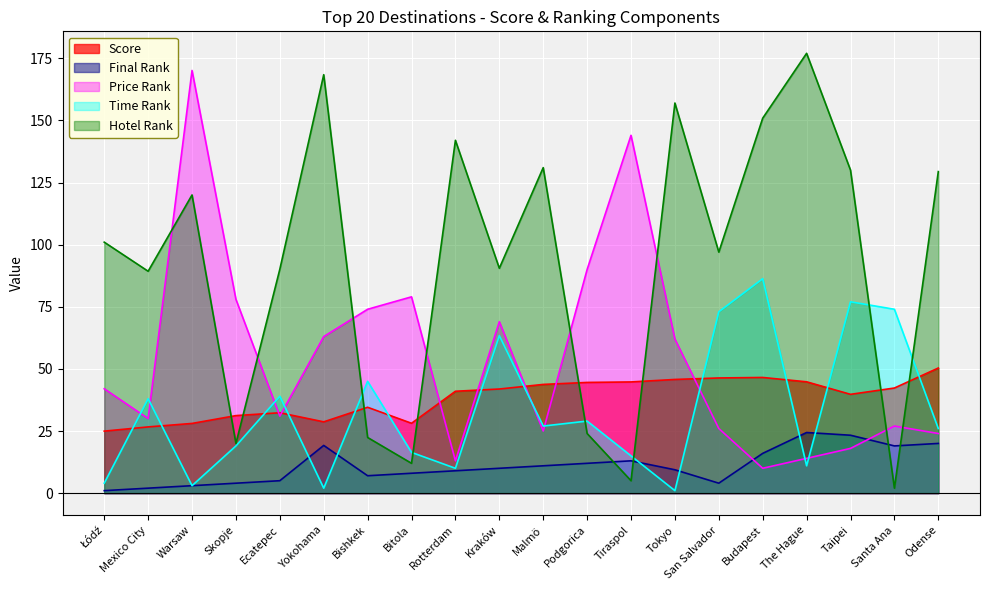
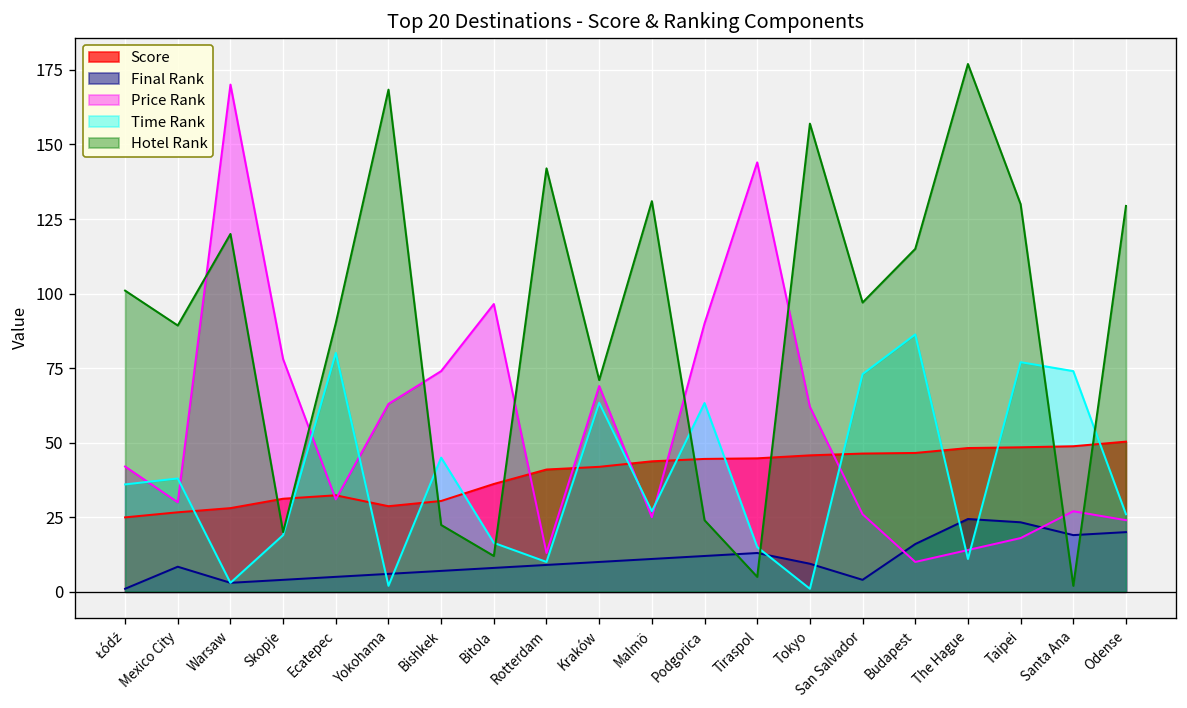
  {
    "Score": {
      "Łódź": 25,
      "Mexico City": 27,
      "Warsaw": 28,
      "Skopje": 31,
      "Ecatepec": 32,
      "Yokohama": 29,
-     "Bishkek": 35,
-     "Bitola": 28,
+     "Bishkek": 30,
+     "Bitola": 36,
      "Rotterdam": 41,
      "Kraków": 42,
      "Malmö": 44,
      "Podgorica": 45,
      "Tiraspol": 45,
      "Tokyo": 46,
      "San Salvador": 46,
      "Budapest": 47,
-     "The Hague": 45,
-     "Taipei": 40,
-     "Santa Ana": 42,
+     "The Hague": 48,
+     "Taipei": 48,
+     "Santa Ana": 49,
      "Odense": 50
    },
    "Final Rank": {
      "Łódź": 1,
-     "Mexico City": 2,
+     "Mexico City": 8,
      "Skopje": 4,
      "Ecatepec": 5,
-     "Yokohama": 19,
+     "Yokohama": 6,
      "Bishkek": 7,
      "Bitola": 8,
      "Kraków": 10,
      "Malmö": 11,
      "Podgorica": 12,
      "Tiraspol": 13,
      "Tokyo": 9,
      "San Salvador": 4,
      "Budapest": 16,
      "The Hague": 24,
      "Taipei": 23,
      "Santa Ana": 19,
      "Odense": 20
    },
    "Price Rank": {
      "Łódź": 42,
      "Mexico City": 30,
      "Warsaw": 170,
      "Skopje": 78,
      "Ecatepec": 31,
      "Yokohama": 63,
      "Bishkek": 74,
-     "Bitola": 79,
+     "Bitola": 97,
      "Rotterdam": 13,
      "Kraków": 69,
      "Malmö": 25,
      "Podgorica": 90,
      "Tiraspol": 144,
      "Tokyo": 62,
      "San Salvador": 26,
      "Budapest": 10,
      "The Hague": 14,
      "Taipei": 18,
      "Santa Ana": 27,
      "Odense": 24
    },
    "Time Rank": {
-     "Łódź": 4,
+     "Łódź": 36,
      "Mexico City": 38,
-     "Ecatepec": 39,
+     "Ecatepec": 80,
      "Yokohama": 2,
      "Bishkek": 45,
      "Bitola": 16,
      "Kraków": 63,
      "Malmö": 27,
-     "Podgorica": 29,
+     "Podgorica": 63,
      "Tiraspol": 15,
      "Tokyo": 1,
      "San Salvador": 73,
      "Budapest": 86,
      "The Hague": 11,
      "Taipei": 77,
      "Santa Ana": 74,
      "Odense": 26
    },
    "Hotel Rank": {
      "Łódź": 101,
      "Mexico City": 89,
      "Warsaw": 120,
      "Ecatepec": 90,
      "Yokohama": 168,
      "Bishkek": 22,
      "Bitola": 12,
      "Rotterdam": 142,
-     "Kraków": 91,
+     "Kraków": 71,
      "Malmö": 131,
      "Podgorica": 24,
      "Tiraspol": 5,
      "Tokyo": 157,
      "San Salvador": 97,
-     "Budapest": 151,
+     "Budapest": 115,
      "The Hague": 177,
      "Taipei": 130,
      "Santa Ana": 2,
      "Odense": 129
    }
  }
